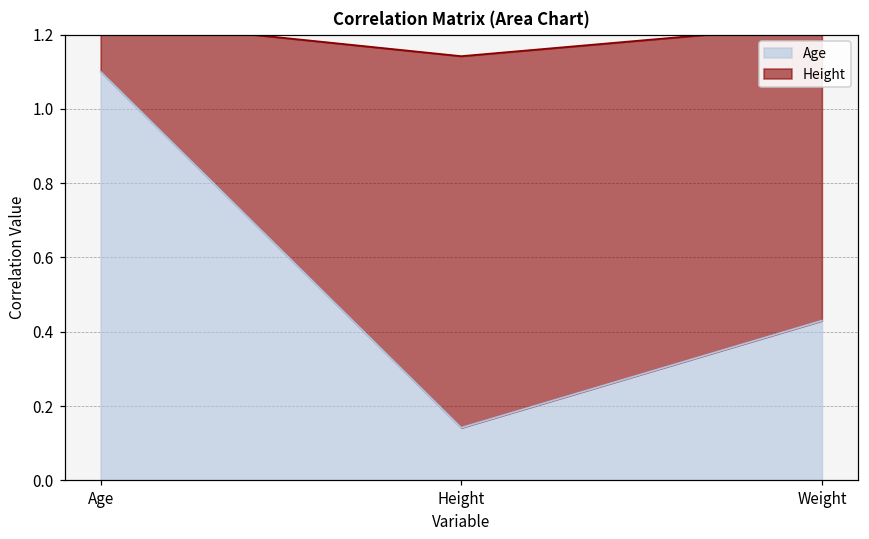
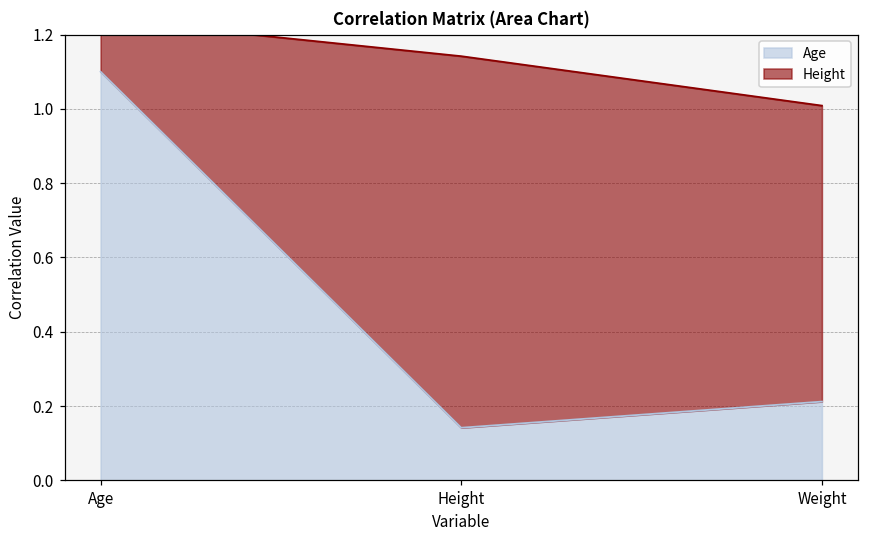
  {
    "Age": {
      "Age": 1.10,
      "Height": 0.14,
-     "Weight": 0.43
+     "Weight": 0.21
    },
    "Height": {
      "Height": 1.00
    }
  }
